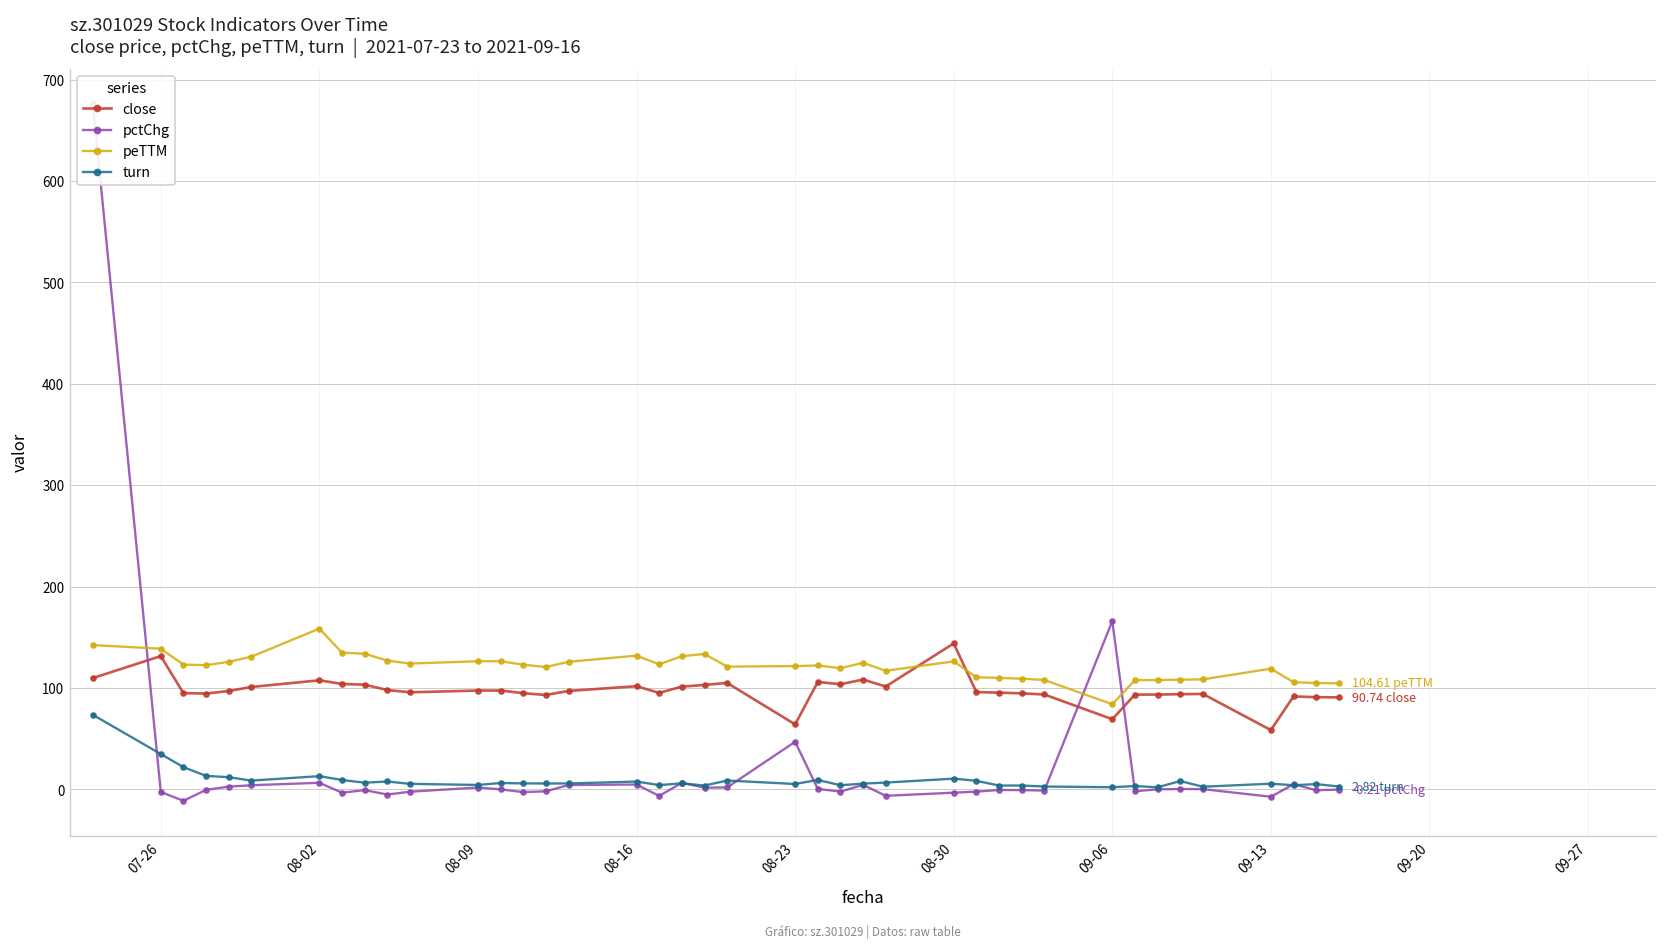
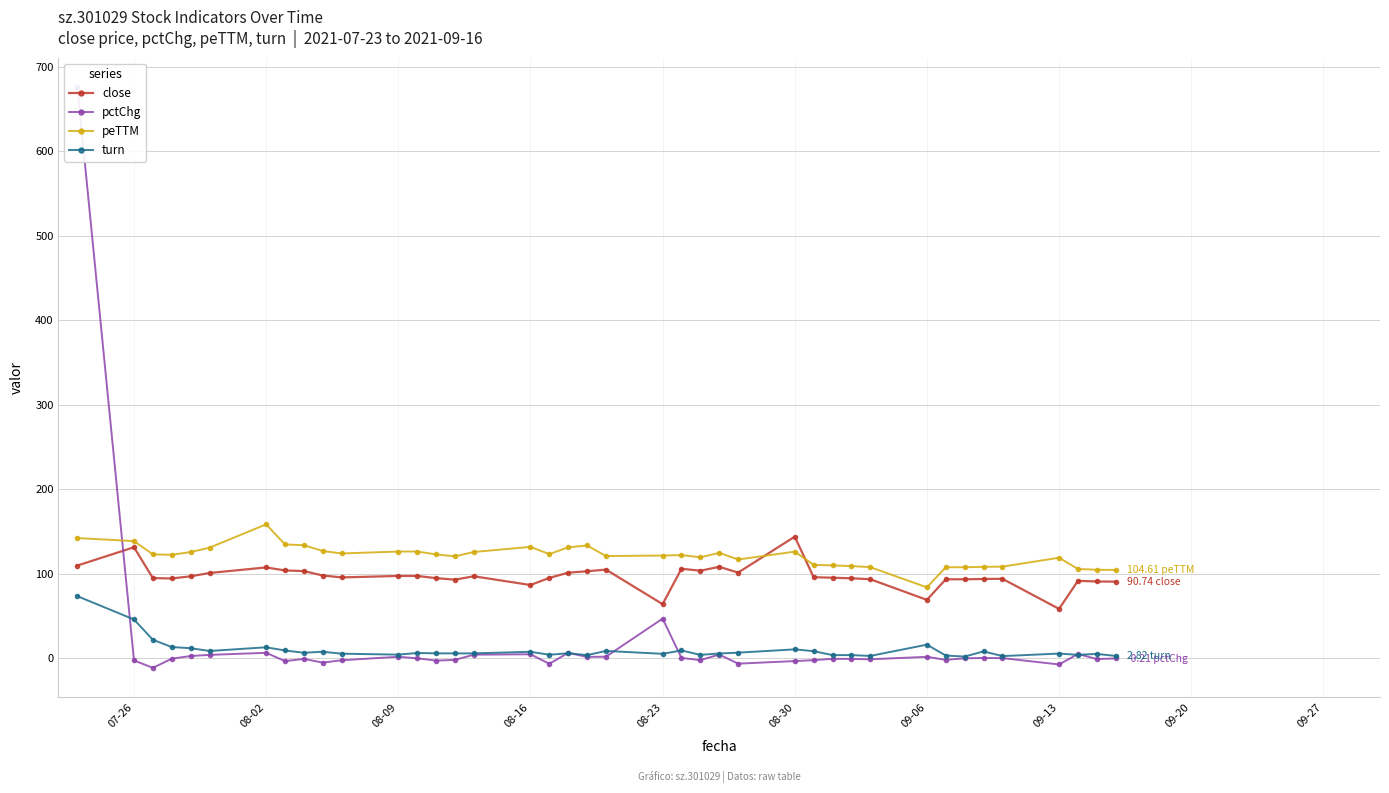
  {
    "close": {
      "07-26": 130,
      "08-02": 110,
      "08-09": 100,
-     "08-16": 100,
+     "08-16": 90,
      "08-23": 60,
      "08-30": 140,
      "09-06": 70,
      "09-13": 60
    },
    "pctChg": {
      "07-26": 0,
      "08-02": 10,
      "08-23": 50,
      "08-30": 0,
-     "09-06": 170,
+     "09-06": 0,
      "09-13": -10
    },
    "peTTM": {
      "07-26": 140,
      "08-02": 160,
      "08-09": 130,
      "08-16": 130,
      "08-23": 120,
      "08-30": 130,
      "09-06": 80,
      "09-13": 120
    },
    "turn": {
-     "07-26": 30,
+     "07-26": 50,
      "08-02": 10,
      "08-23": 10,
      "08-30": 10,
-     "09-06": 0,
+     "09-06": 20,
      "09-13": 10
    }
  }
